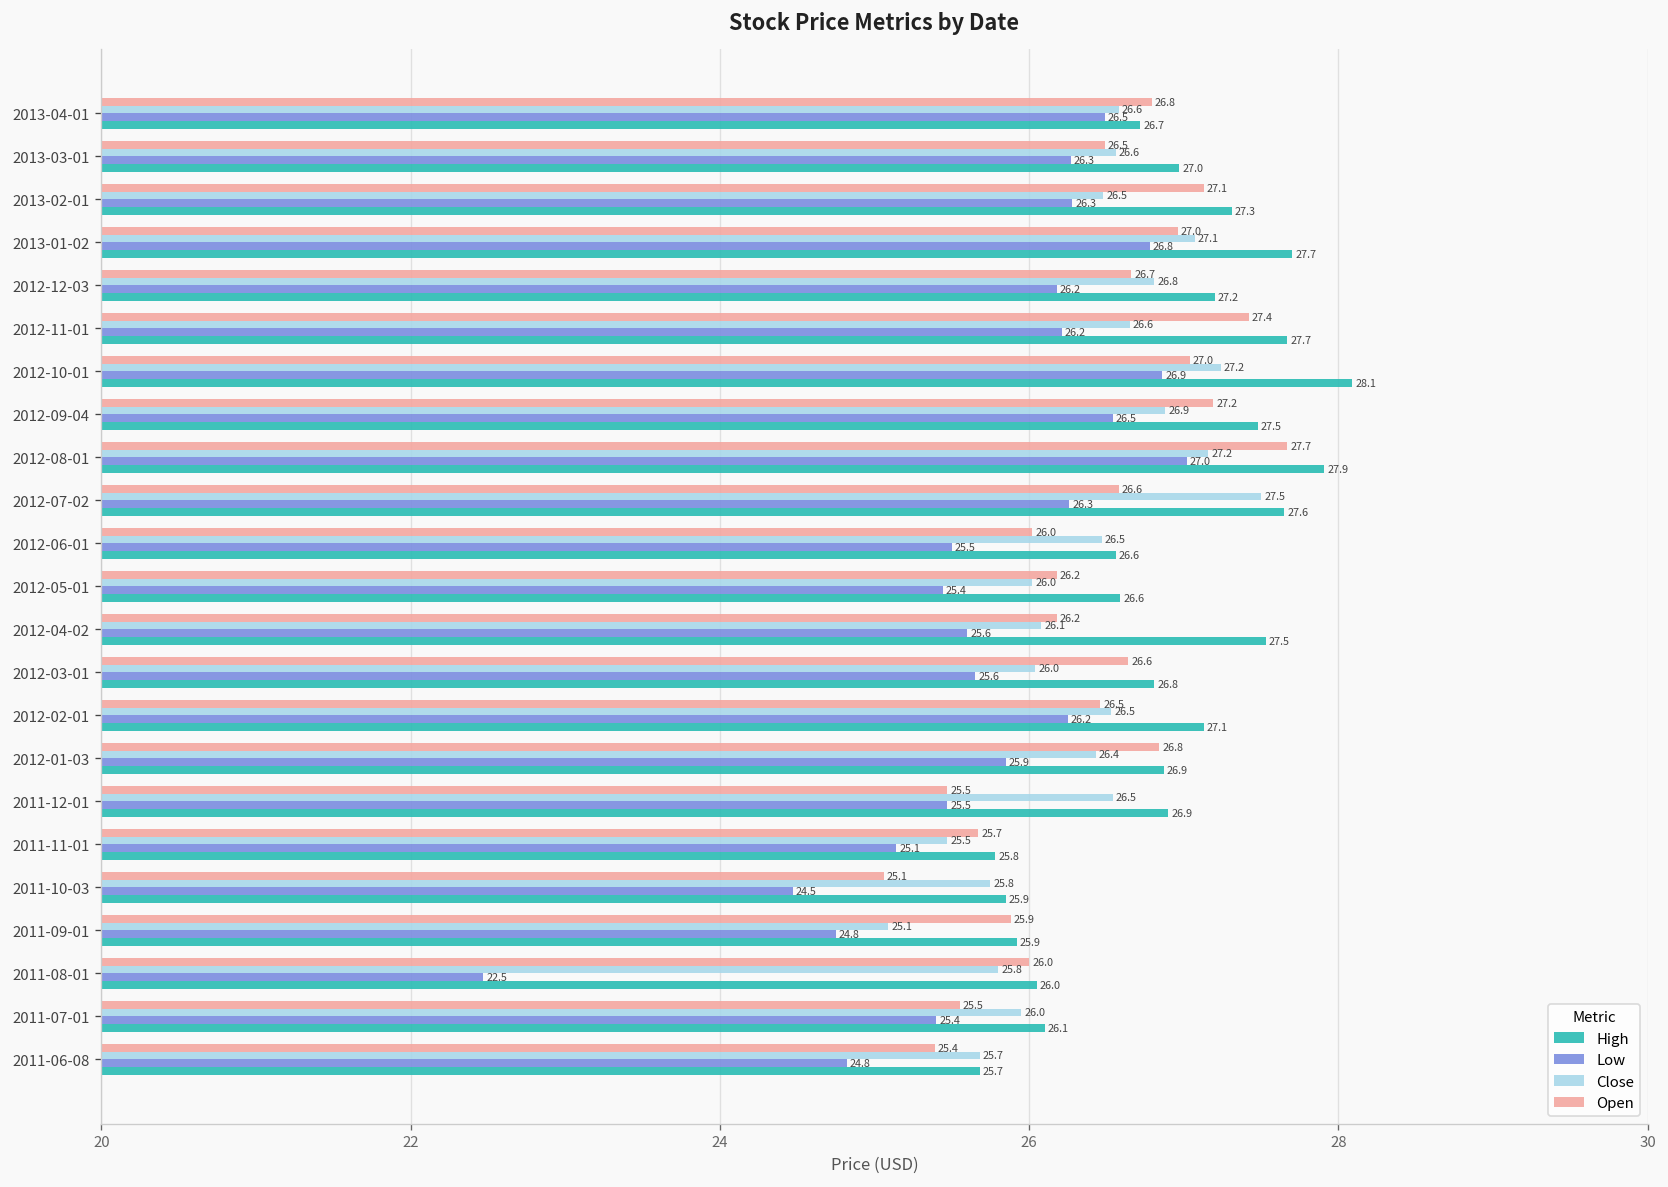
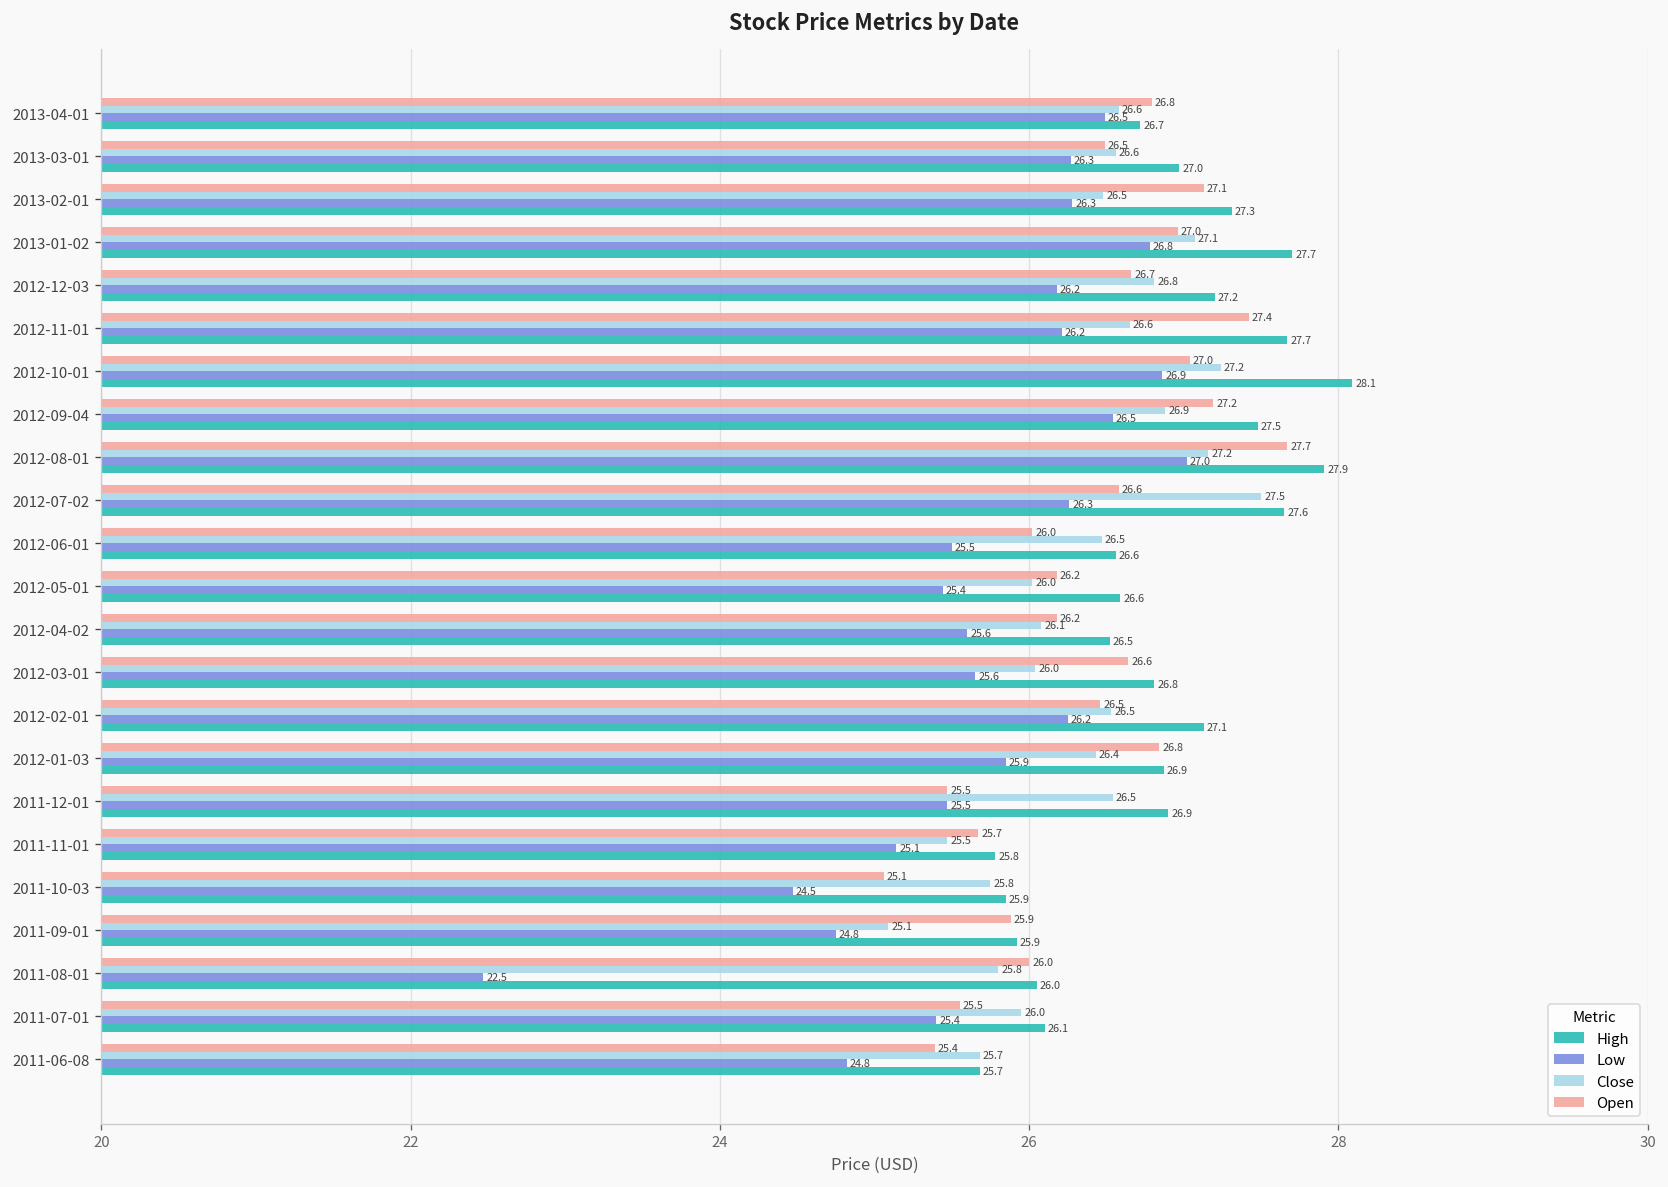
  {
    "High": {
      "2013-04-01": 26.7,
      "2013-03-01": 27.0,
      "2013-02-01": 27.3,
      "2013-01-02": 27.7,
      "2012-12-03": 27.2,
      "2012-11-01": 27.7,
      "2012-10-01": 28.1,
      "2012-09-04": 27.5,
      "2012-08-01": 27.9,
      "2012-07-02": 27.6,
      "2012-06-01": 26.6,
      "2012-05-01": 26.6,
-     "2012-04-02": 27.5,
+     "2012-04-02": 26.5,
      "2012-03-01": 26.8,
      "2012-02-01": 27.1,
      "2012-01-03": 26.9,
      "2011-12-01": 26.9,
      "2011-11-01": 25.8,
      "2011-10-03": 25.9,
      "2011-09-01": 25.9,
      "2011-08-01": 26.0,
      "2011-07-01": 26.1,
      "2011-06-08": 25.7
    },
    "Low": {
      "2013-04-01": 26.5,
      "2013-03-01": 26.3,
      "2013-02-01": 26.3,
      "2013-01-02": 26.8,
      "2012-12-03": 26.2,
      "2012-11-01": 26.2,
      "2012-10-01": 26.9,
      "2012-09-04": 26.5,
      "2012-08-01": 27.0,
      "2012-07-02": 26.3,
      "2012-06-01": 25.5,
      "2012-05-01": 25.4,
      "2012-04-02": 25.6,
      "2012-03-01": 25.6,
      "2012-02-01": 26.2,
      "2012-01-03": 25.9,
      "2011-12-01": 25.5,
      "2011-11-01": 25.1,
      "2011-10-03": 24.5,
      "2011-09-01": 24.8,
      "2011-08-01": 22.5,
      "2011-07-01": 25.4,
      "2011-06-08": 24.8
    },
    "Close": {
      "2013-04-01": 26.6,
      "2013-03-01": 26.6,
      "2013-02-01": 26.5,
      "2013-01-02": 27.1,
      "2012-12-03": 26.8,
      "2012-11-01": 26.6,
      "2012-10-01": 27.2,
      "2012-09-04": 26.9,
      "2012-08-01": 27.2,
      "2012-07-02": 27.5,
      "2012-06-01": 26.5,
      "2012-05-01": 26.0,
      "2012-04-02": 26.1,
      "2012-03-01": 26.0,
      "2012-02-01": 26.5,
      "2012-01-03": 26.4,
      "2011-12-01": 26.5,
      "2011-11-01": 25.5,
      "2011-10-03": 25.8,
      "2011-09-01": 25.1,
      "2011-08-01": 25.8,
      "2011-07-01": 26.0,
      "2011-06-08": 25.7
    },
    "Open": {
      "2013-04-01": 26.8,
      "2013-03-01": 26.5,
      "2013-02-01": 27.1,
      "2013-01-02": 27.0,
      "2012-12-03": 26.7,
      "2012-11-01": 27.4,
      "2012-10-01": 27.0,
      "2012-09-04": 27.2,
      "2012-08-01": 27.7,
      "2012-07-02": 26.6,
      "2012-06-01": 26.0,
      "2012-05-01": 26.2,
      "2012-04-02": 26.2,
      "2012-03-01": 26.6,
      "2012-02-01": 26.5,
      "2012-01-03": 26.8,
      "2011-12-01": 25.5,
      "2011-11-01": 25.7,
      "2011-10-03": 25.1,
      "2011-09-01": 25.9,
      "2011-08-01": 26.0,
      "2011-07-01": 25.5,
      "2011-06-08": 25.4
    }
  }
